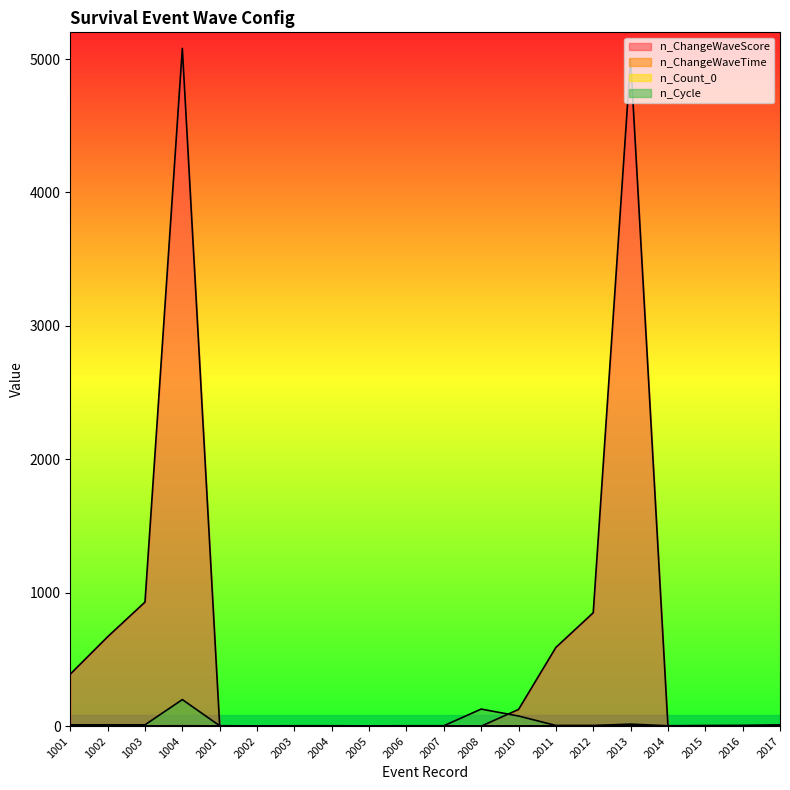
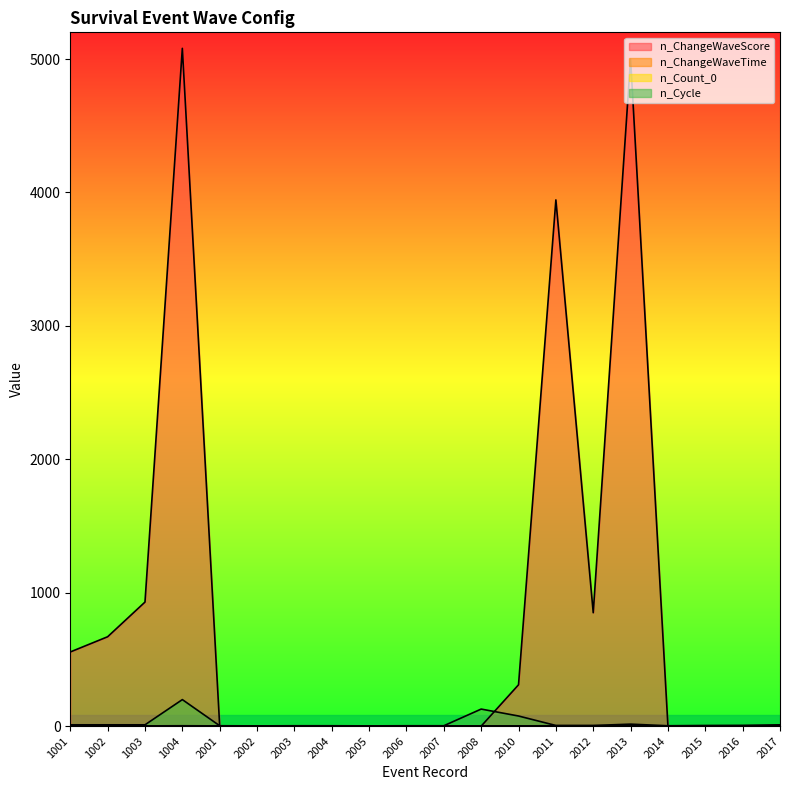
  {
    "n_ChangeWaveScore": {
-     "1001": 390,
+     "1001": 560,
      "1002": 670,
      "1003": 930,
      "1004": 5080,
-     "2010": 130,
-     "2011": 590,
+     "2010": 310,
+     "2011": 3940,
      "2012": 850
    },
    "n_Cycle": {
      "1004": 200,
      "2008": 130
    }
  }
